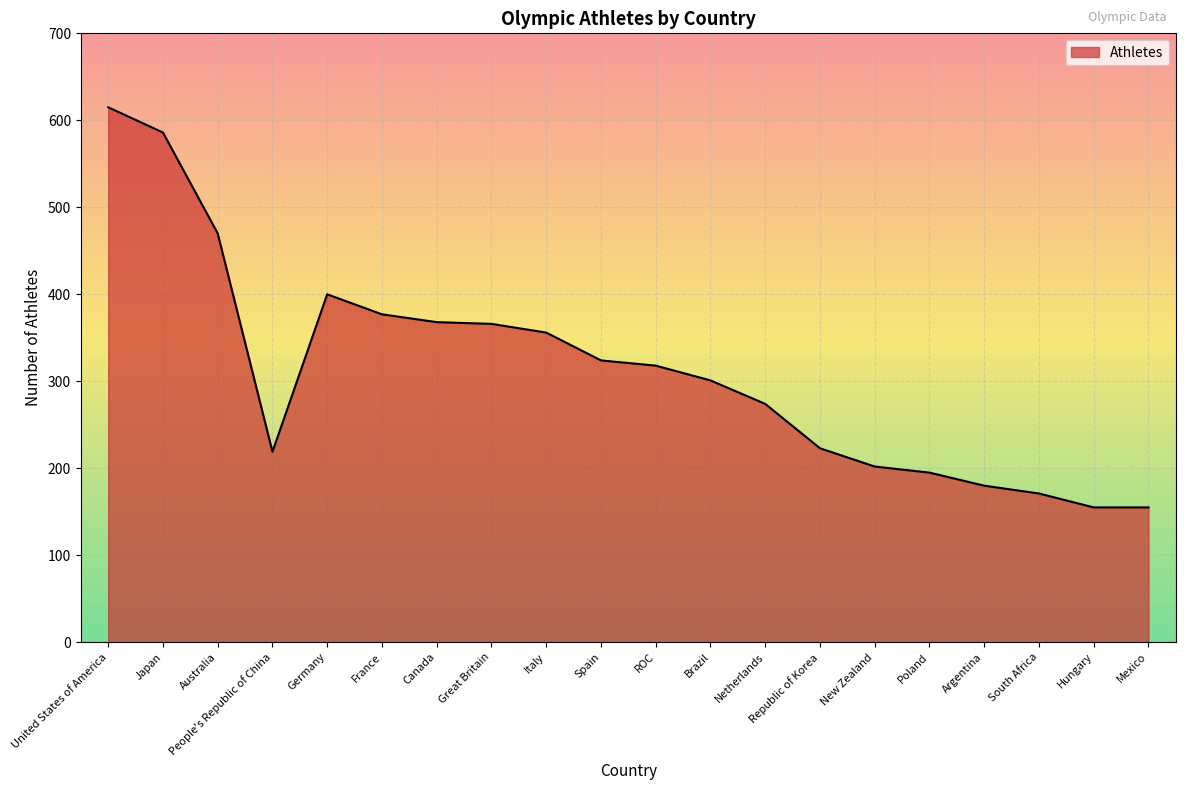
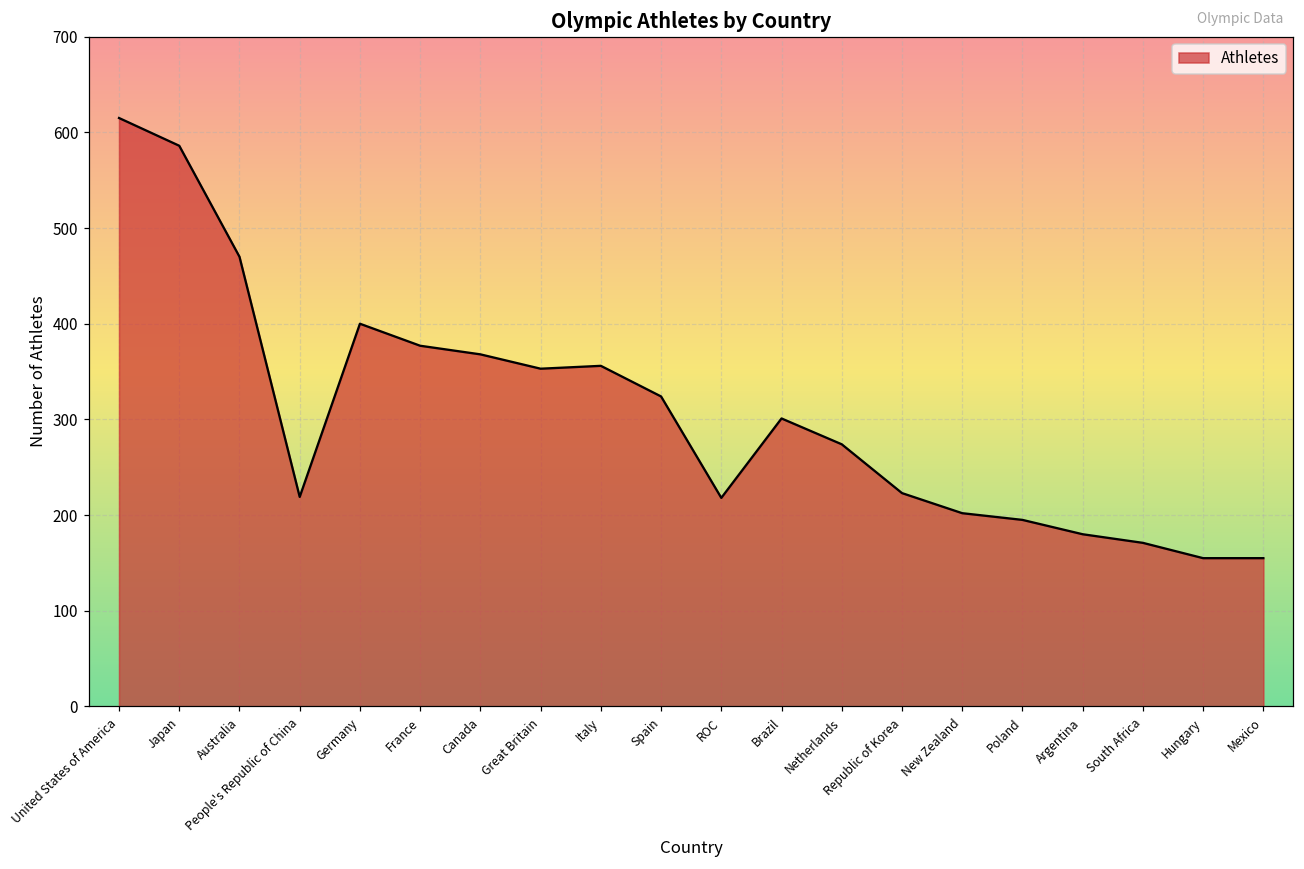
  {
    "United States of America": 620,
    "Japan": 590,
    "Australia": 470,
    "People's Republic of China": 220,
    "Germany": 400,
    "France": 380,
    "Canada": 370,
-   "Great Britain": 370,
+   "Great Britain": 350,
    "Italy": 360,
    "Spain": 320,
-   "ROC": 320,
+   "ROC": 220,
    "Brazil": 300,
    "Netherlands": 270,
    "Republic of Korea": 220,
    "New Zealand": 200,
    "Poland": 200,
    "Argentina": 180,
    "South Africa": 170,
    "Hungary": 160,
    "Mexico": 160
  }
